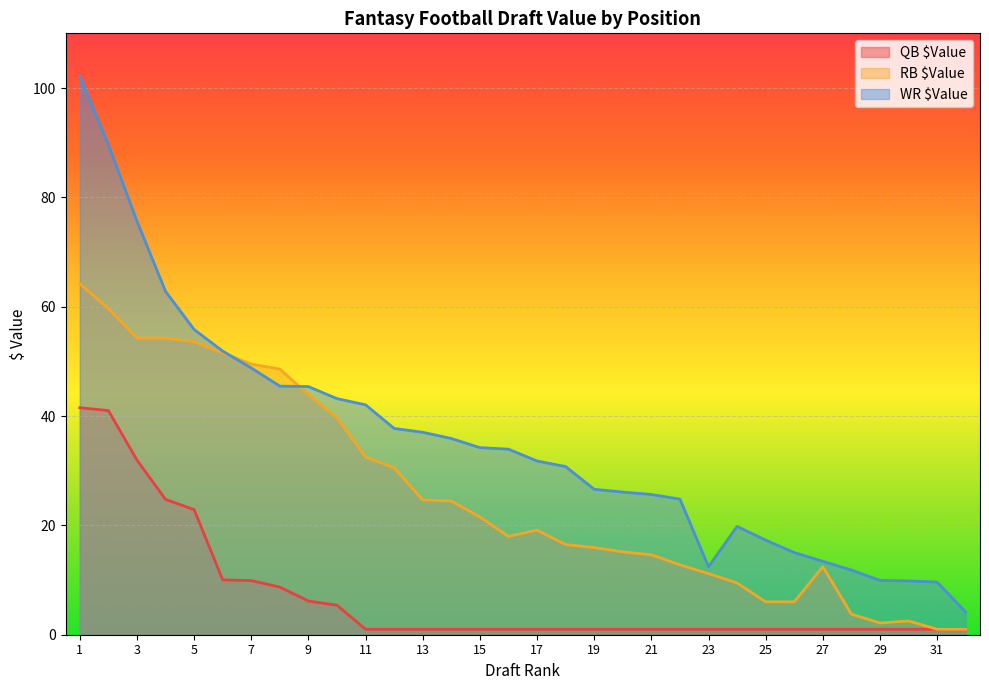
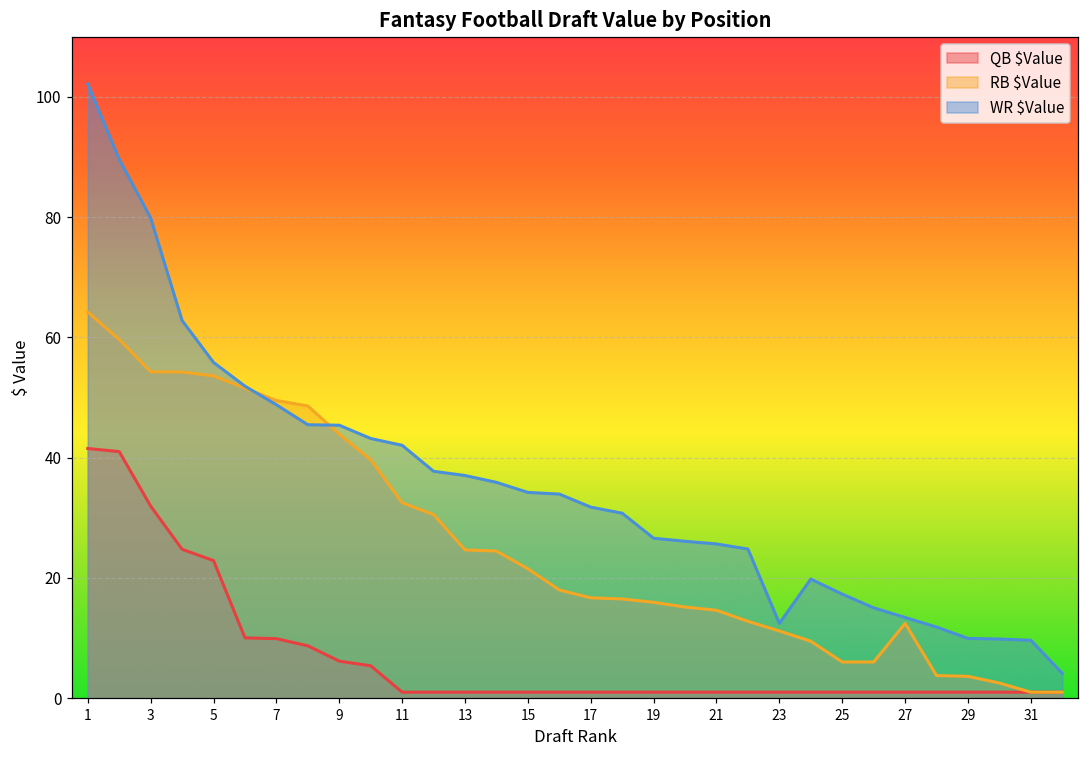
  {
    "QB $Value": {
      "1": 42,
      "3": 32,
      "5": 23,
      "7": 10,
      "9": 6,
      "11": 1,
      "13": 1,
      "15": 1,
      "17": 1,
      "19": 1,
      "21": 1,
      "23": 1,
      "25": 1,
      "27": 1,
      "29": 1
    },
    "RB $Value": {
      "1": 64,
      "3": 54,
      "5": 54,
      "7": 50,
      "9": 44,
      "11": 33,
      "13": 25,
      "15": 22,
-     "17": 19,
+     "17": 17,
      "19": 16,
      "21": 15,
      "23": 11,
      "25": 6,
      "27": 12,
-     "29": 2
+     "29": 4
    },
    "WR $Value": {
      "1": 102,
-     "3": 76,
+     "3": 80,
      "5": 56,
      "7": 49,
      "9": 45,
      "11": 42,
      "13": 37,
      "15": 34,
      "17": 32,
      "19": 27,
      "21": 26,
      "23": 12,
      "25": 17,
      "27": 13,
      "29": 10,
      "31": 10
    }
  }
